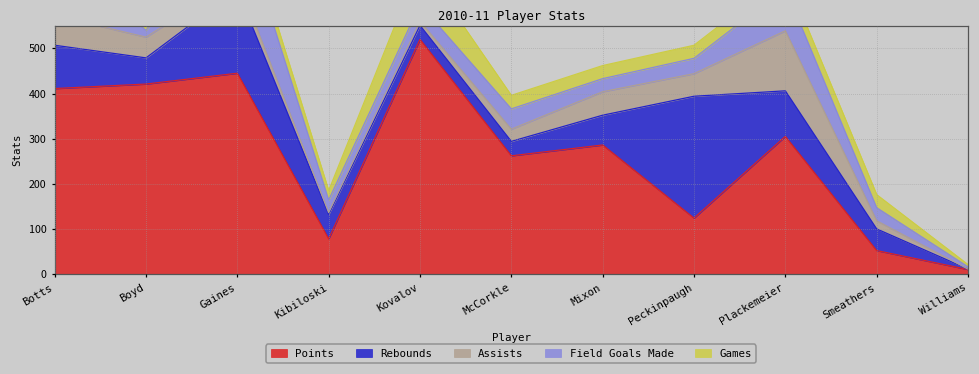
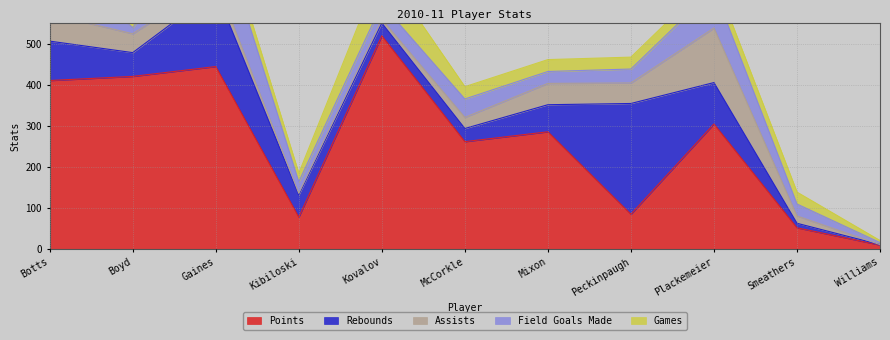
  {
    "Points": {
      "Botts": 410,
      "Boyd": 420,
      "Gaines": 450,
      "Kibiloski": 80,
      "Kovalov": 520,
      "McCorkle": 260,
      "Mixon": 290,
-     "Peckinpaugh": 120,
+     "Peckinpaugh": 90,
      "Plackemeier": 310,
      "Smeathers": 50
    },
    "Rebounds": {
      "Botts": 100,
      "Boyd": 60,
      "Kovalov": 30,
      "McCorkle": 30,
      "Mixon": 70,
      "Peckinpaugh": 270,
      "Plackemeier": 100,
-     "Smeathers": 50
+     "Smeathers": 10
    },
    "Assists": {
      "Boyd": 50,
      "McCorkle": 30,
      "Mixon": 50,
      "Peckinpaugh": 50,
      "Plackemeier": 130,
      "Smeathers": 20
    },
    "Field Goals Made": {
      "Boyd": 20,
      "Kibiloski": 30,
      "McCorkle": 50,
      "Mixon": 30,
      "Peckinpaugh": 30,
      "Smeathers": 30
    },
    "Games": {
      "Kibiloski": 20,
      "McCorkle": 30,
      "Mixon": 30,
      "Peckinpaugh": 30,
      "Smeathers": 30
    }
  }
